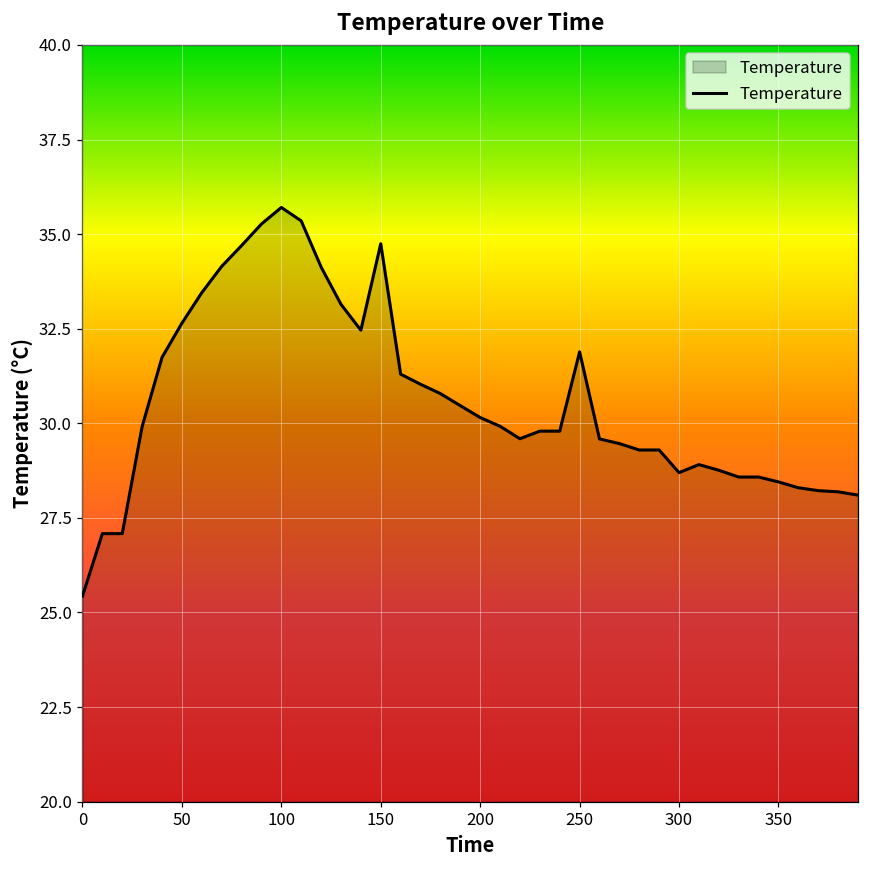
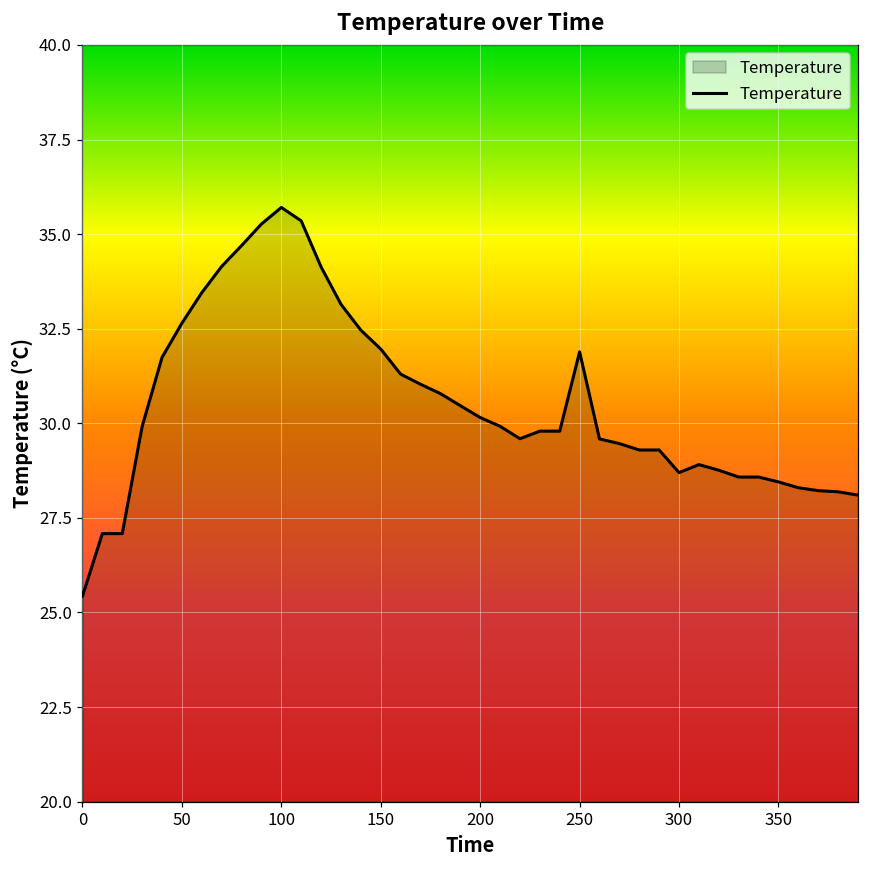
  {
    "0": 25.4,
    "50": 32.6,
    "100": 35.7,
-   "150": 34.7,
+   "150": 32.0,
    "200": 30.2,
    "250": 31.9,
    "300": 28.7,
    "350": 28.5
  }
